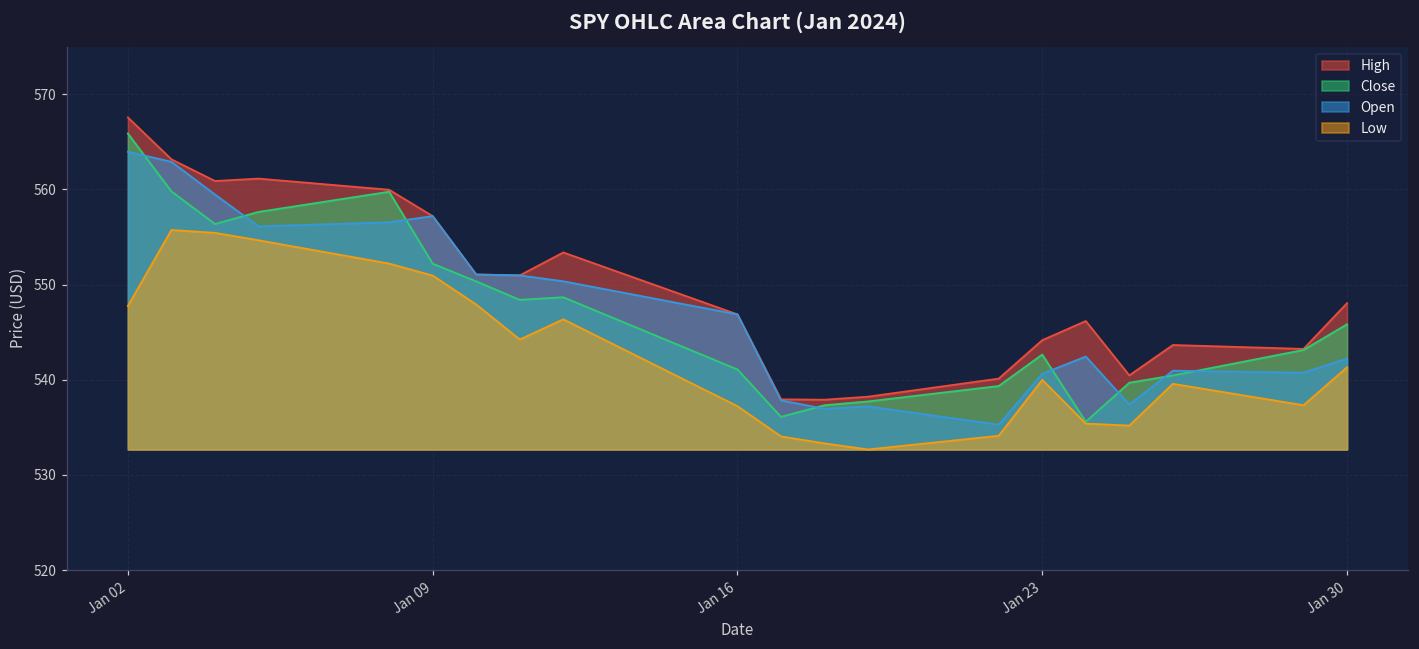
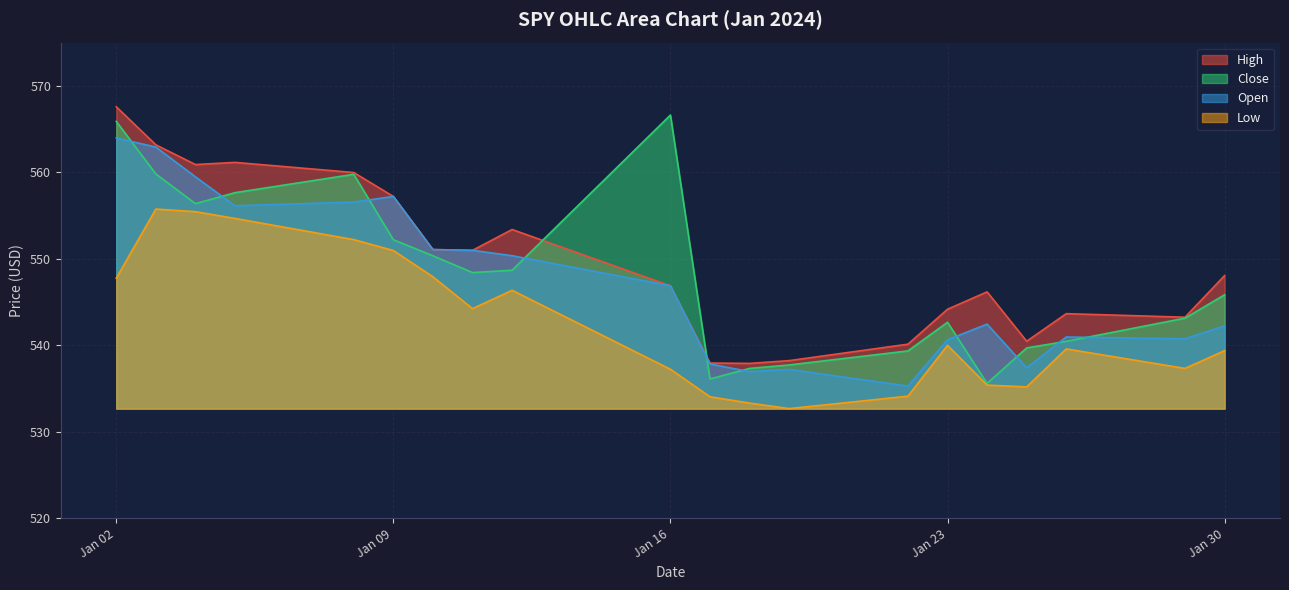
  {
    "High": {
      "Jan 02": 568,
      "Jan 23": 544,
      "Jan 30": 548
    },
    "Close": {
      "Jan 02": 566,
      "Jan 09": 552,
-     "Jan 16": 541,
+     "Jan 16": 567,
      "Jan 23": 543,
      "Jan 30": 546
    },
    "Open": {
      "Jan 02": 564,
      "Jan 23": 541,
      "Jan 30": 542
    },
    "Low": {
      "Jan 02": 548,
      "Jan 09": 551,
      "Jan 16": 537,
      "Jan 23": 540,
-     "Jan 30": 541
+     "Jan 30": 539
    }
  }
